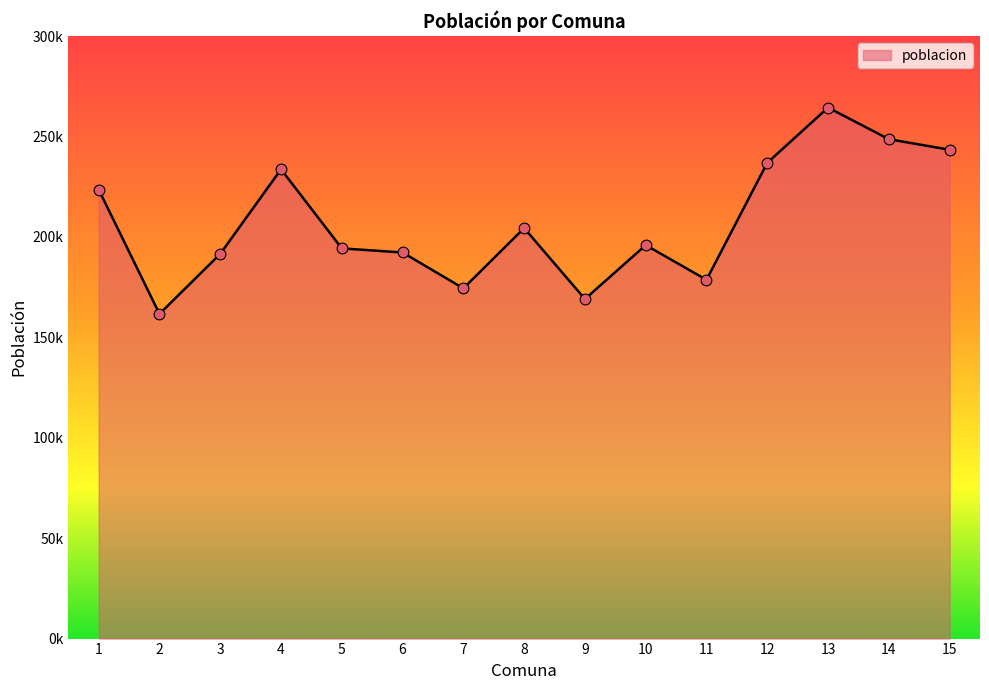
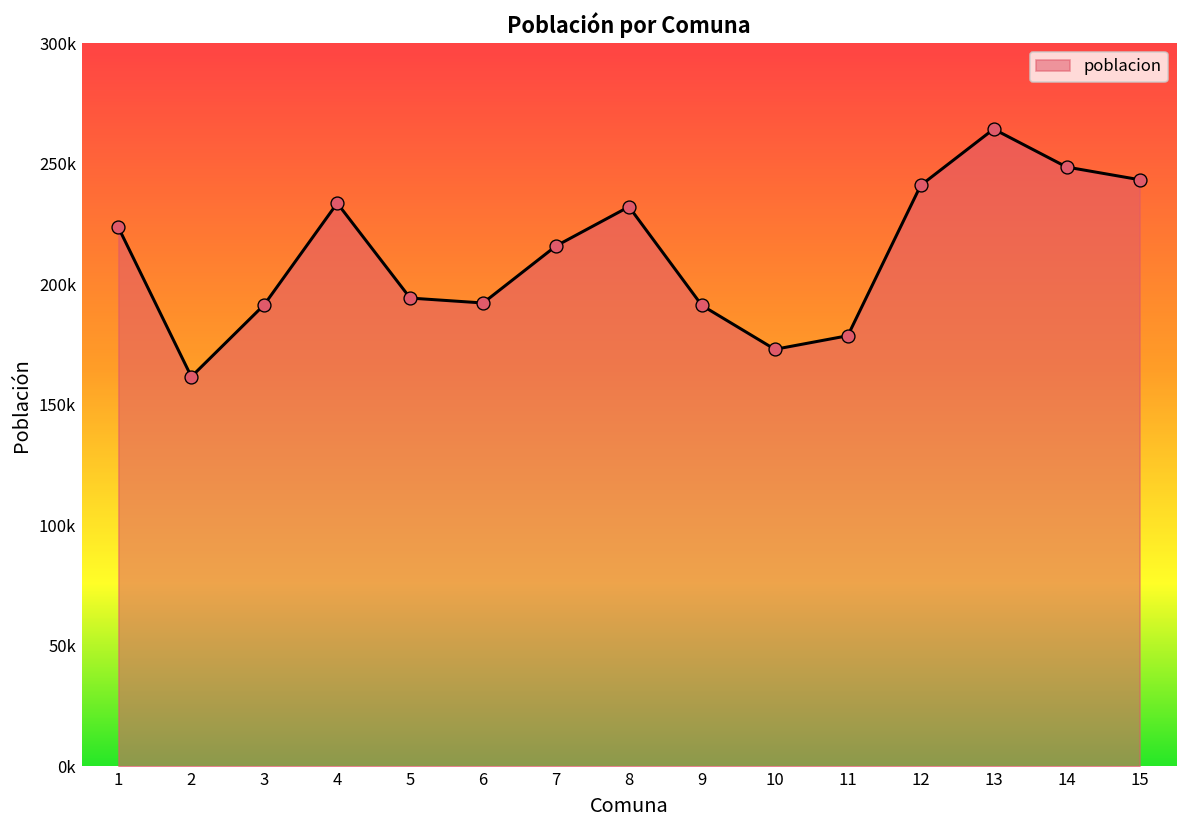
  {
    "1": 224000,
    "2": 162000,
    "3": 192000,
    "4": 234000,
    "5": 194000,
    "6": 192000,
-   "7": 174000,
-   "8": 204000,
-   "9": 169000,
-   "10": 196000,
+   "7": 216000,
+   "8": 232000,
+   "9": 191000,
+   "10": 173000,
    "11": 179000,
-   "12": 237000,
+   "12": 241000,
    "13": 264000,
    "14": 249000,
    "15": 243000
  }
